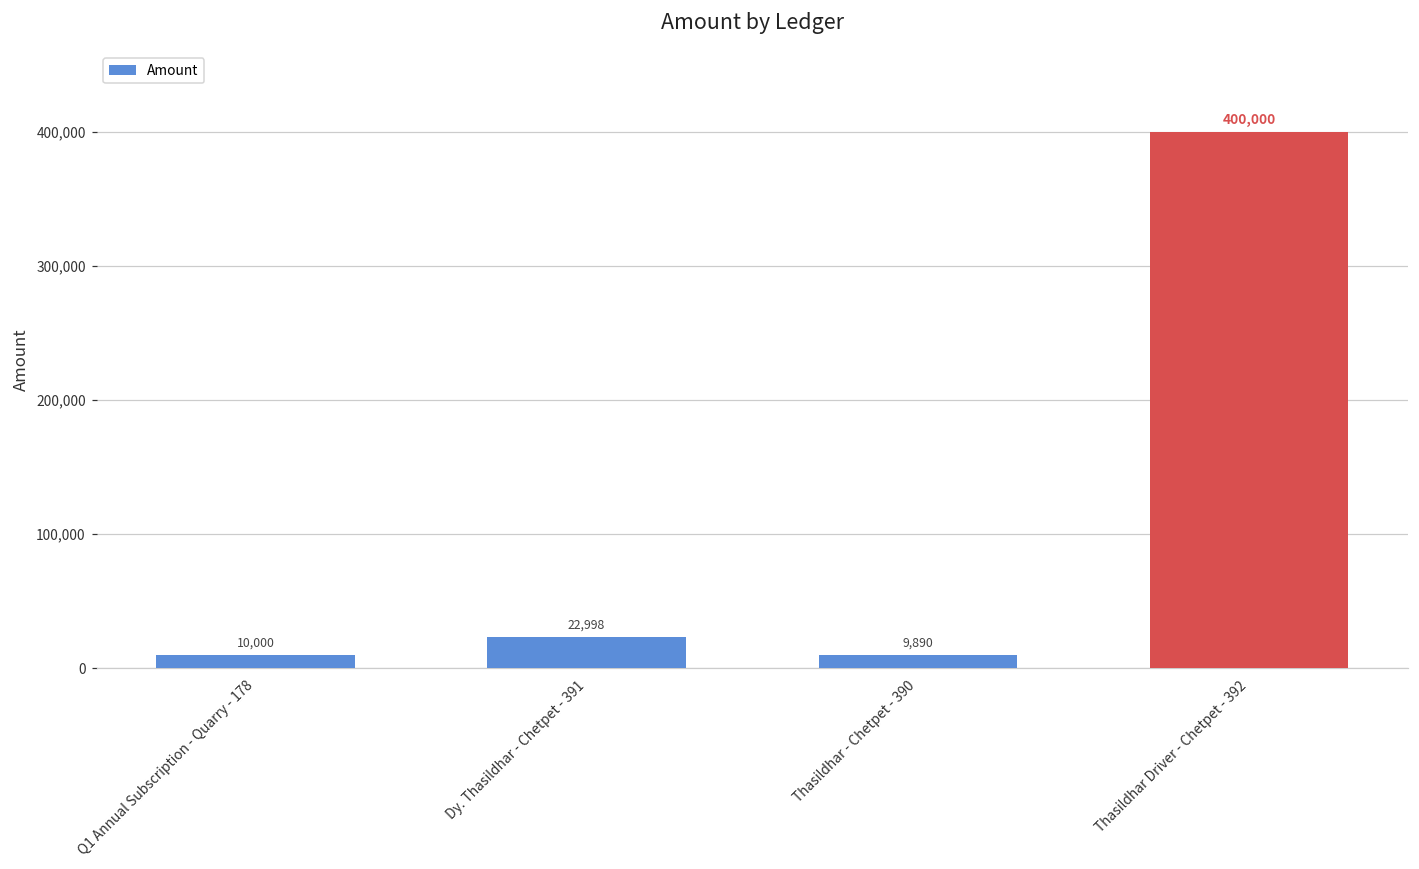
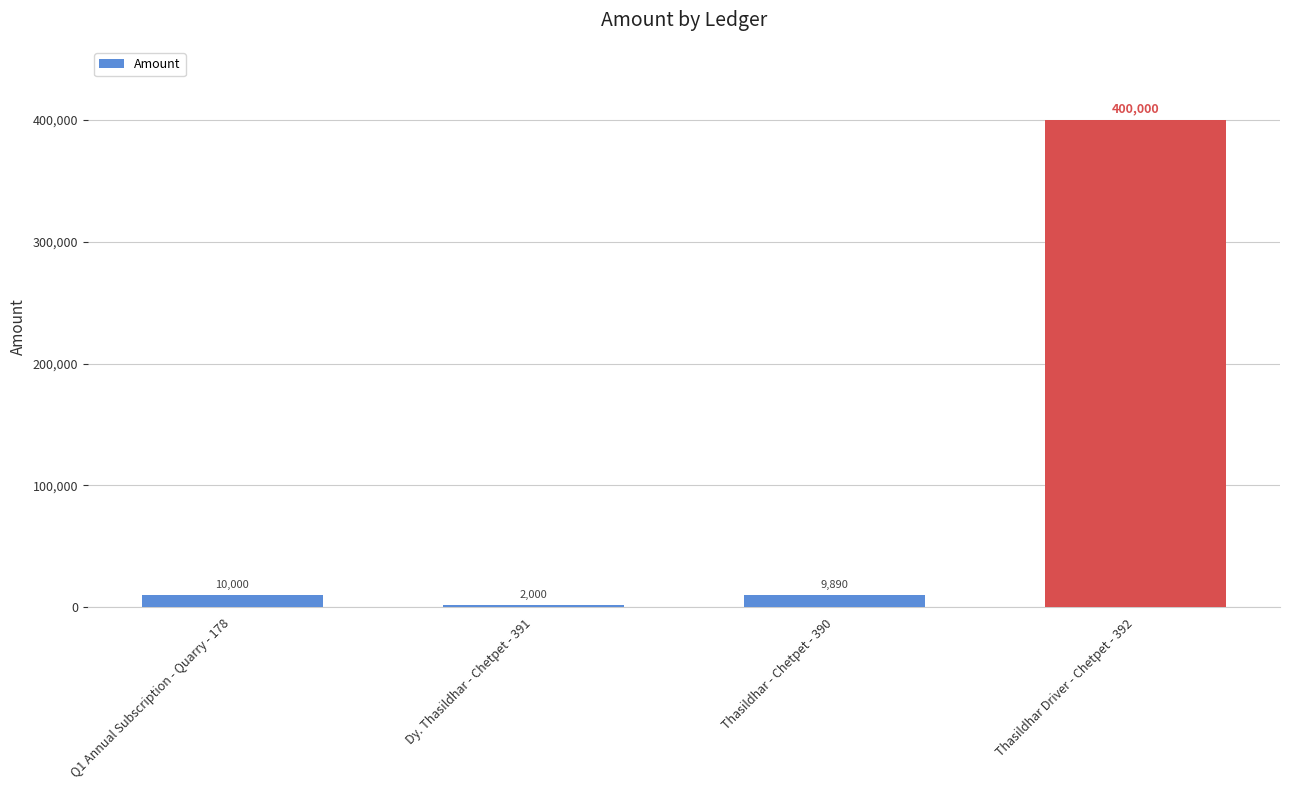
  {
    "Q1 Annual Subscription - Quarry - 178": "10,000",
-   "Dy. Thasildhar - Chetpet - 391": "22,998",
+   "Dy. Thasildhar - Chetpet - 391": "2,000",
    "Thasildhar - Chetpet - 390": "9,890",
    "Thasildhar Driver - Chetpet - 392": "400,000"
  }
